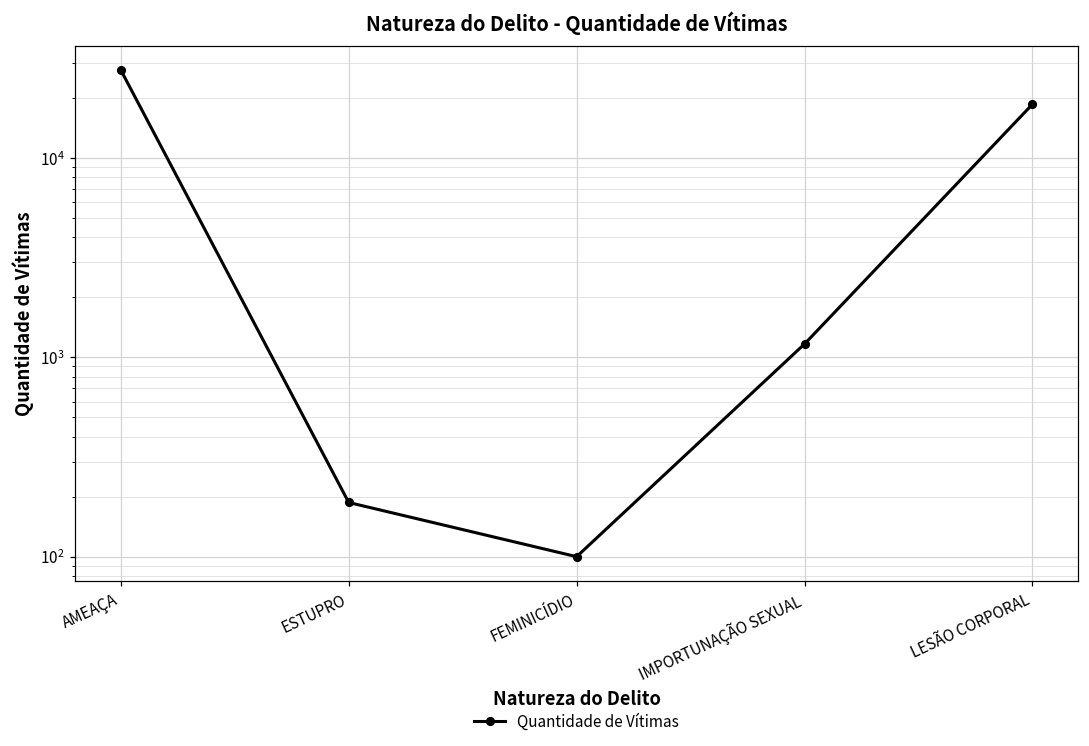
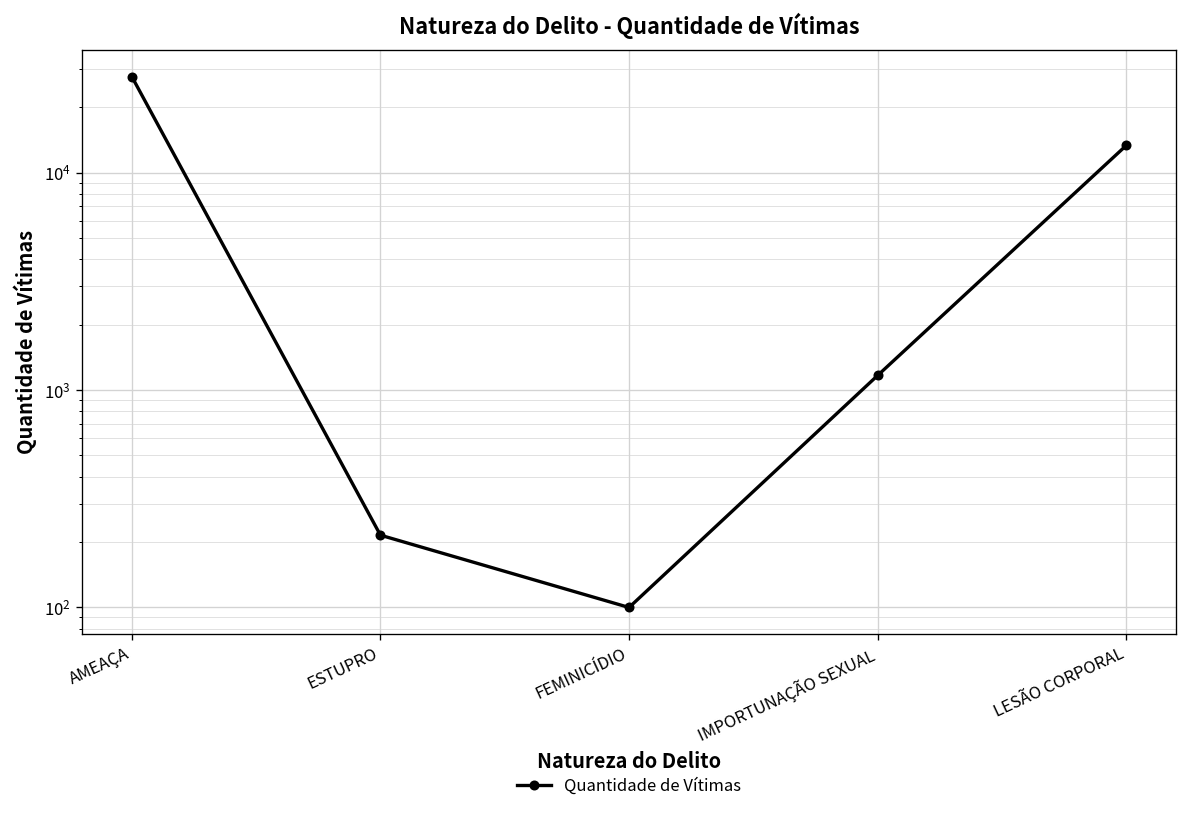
  {
    "AMEAÇA": 28000,
-   "ESTUPRO": 190,
+   "ESTUPRO": 220,
    "FEMINICÍDIO": 100,
    "IMPORTUNAÇÃO SEXUAL": 1200,
-   "LESÃO CORPORAL": 19000
+   "LESÃO CORPORAL": 13000
  }
